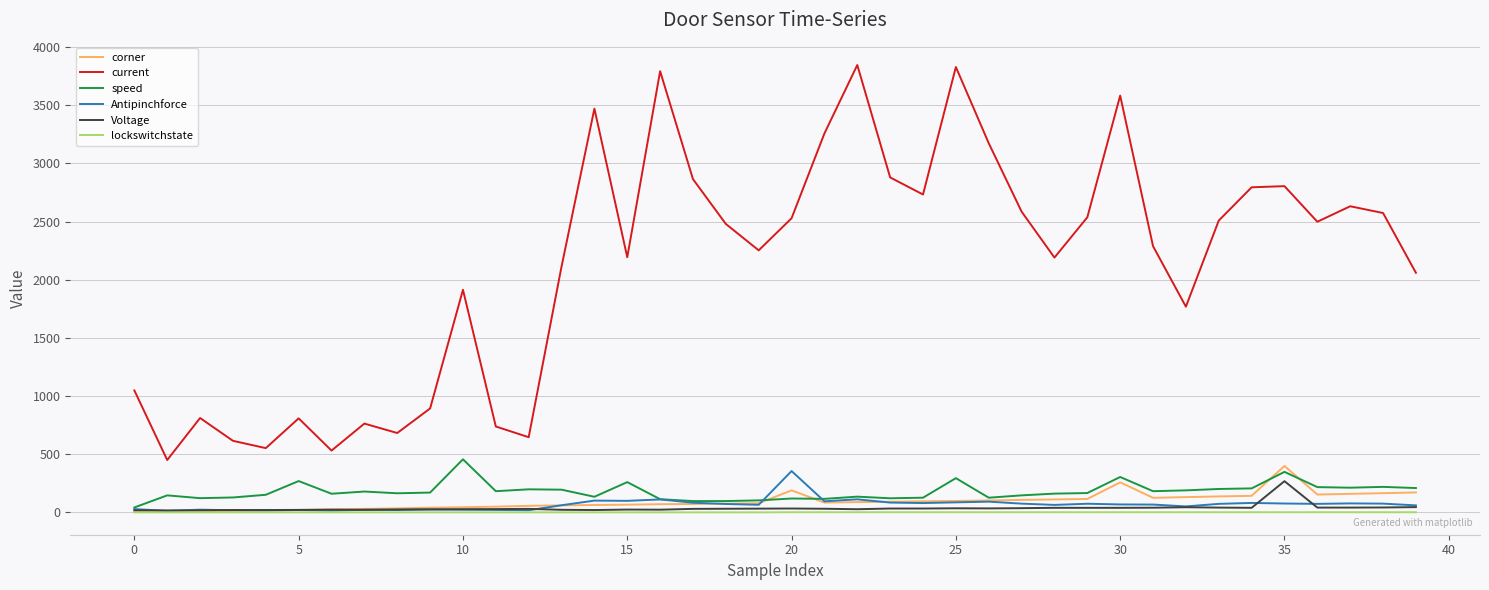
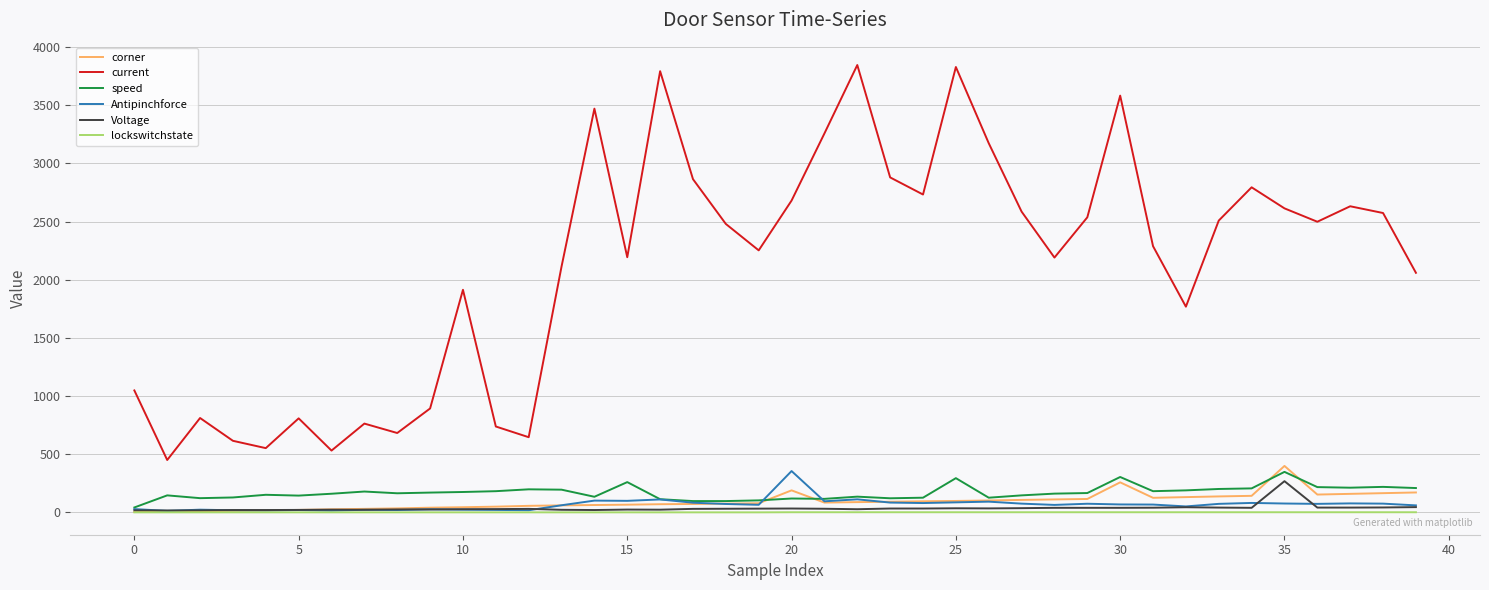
  {
    "corner": {
      "15": 70,
      "20": 190,
      "30": 260,
      "35": 400
    },
    "current": {
      "0": 1050,
      "5": 810,
      "10": 1910,
      "15": 2190,
-     "20": 2530,
+     "20": 2680,
      "25": 3830,
      "30": 3580,
-     "35": 2800
+     "35": 2610
    },
    "speed": {
-     "5": 270,
-     "10": 460,
+     "5": 140,
+     "10": 180,
      "15": 260,
      "20": 120,
      "25": 290,
      "30": 300,
      "35": 350
    },
    "Antipinchforce": {
      "15": 100,
      "20": 360,
      "30": 70,
      "35": 80
    },
    "Voltage": {
      "15": 20,
      "20": 30,
      "25": 40,
      "30": 40,
      "35": 270
    },
    "lockswitchstate": {
      "10": 0,
      "15": 0,
      "20": 0,
      "25": 0,
      "30": 0,
      "35": 0
    }
  }
